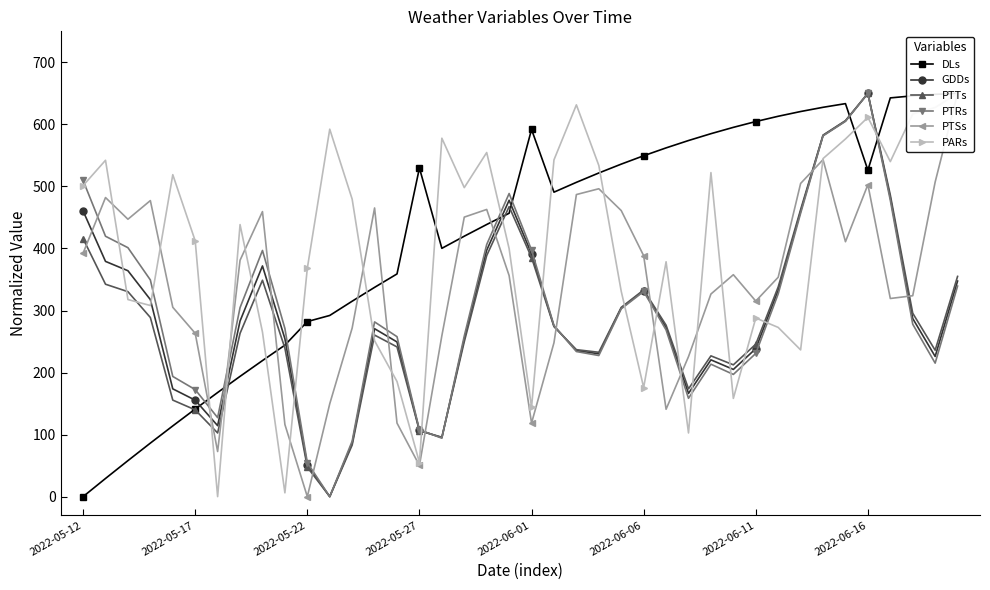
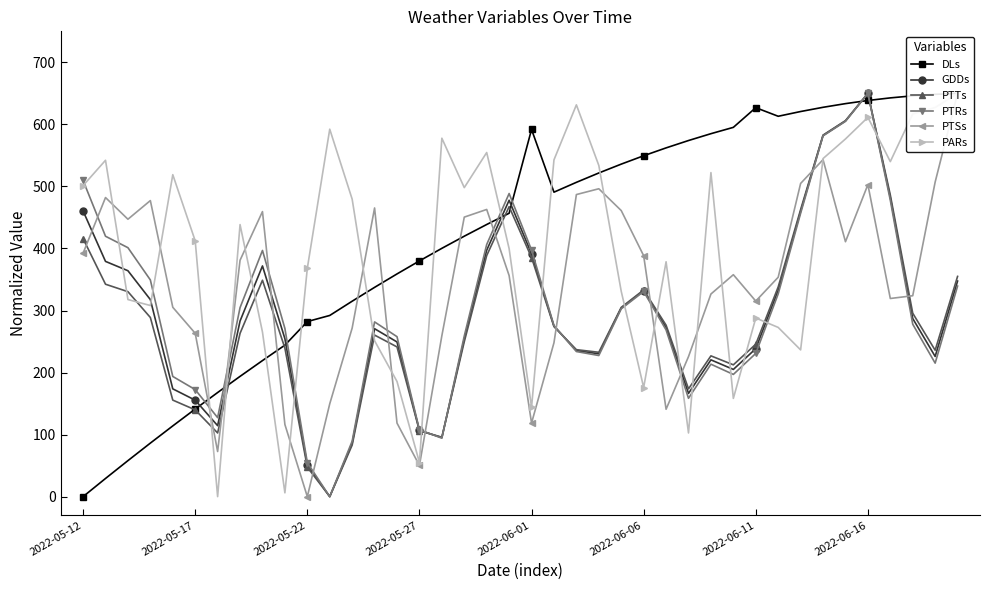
  {
    "DLs": {
      "2022-05-12": 0,
      "2022-05-22": 280,
-     "2022-05-27": 530,
+     "2022-05-27": 380,
      "2022-06-01": 590,
      "2022-06-06": 550,
-     "2022-06-11": 600,
-     "2022-06-16": 530
+     "2022-06-11": 630,
+     "2022-06-16": 640
    }
  }
